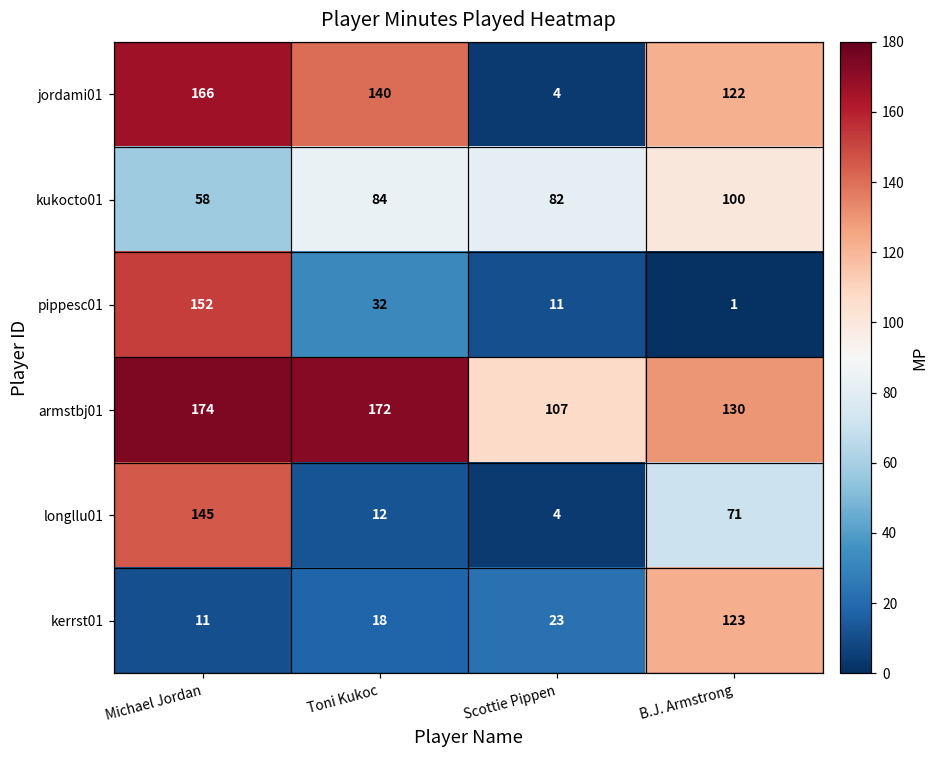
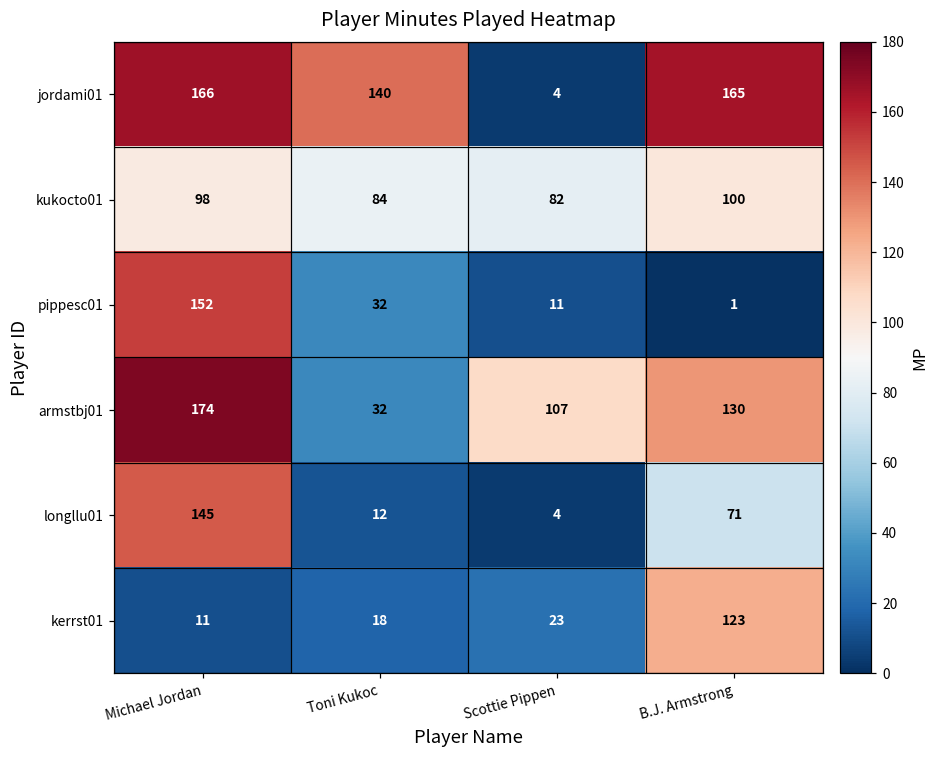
  {
    "jordami01": {
      "Michael Jordan": 166,
      "Toni Kukoc": 140,
      "Scottie Pippen": 4,
-     "B.J. Armstrong": 122
+     "B.J. Armstrong": 165
    },
    "kukocto01": {
-     "Michael Jordan": 58,
+     "Michael Jordan": 98,
      "Toni Kukoc": 84,
      "Scottie Pippen": 82,
      "B.J. Armstrong": 100
    },
    "pippesc01": {
      "Michael Jordan": 152,
      "Toni Kukoc": 32,
      "Scottie Pippen": 11,
      "B.J. Armstrong": 1
    },
    "armstbj01": {
      "Michael Jordan": 174,
-     "Toni Kukoc": 172,
+     "Toni Kukoc": 32,
      "Scottie Pippen": 107,
      "B.J. Armstrong": 130
    },
    "longllu01": {
      "Michael Jordan": 145,
      "Toni Kukoc": 12,
      "Scottie Pippen": 4,
      "B.J. Armstrong": 71
    },
    "kerrst01": {
      "Michael Jordan": 11,
      "Toni Kukoc": 18,
      "Scottie Pippen": 23,
      "B.J. Armstrong": 123
    }
  }
